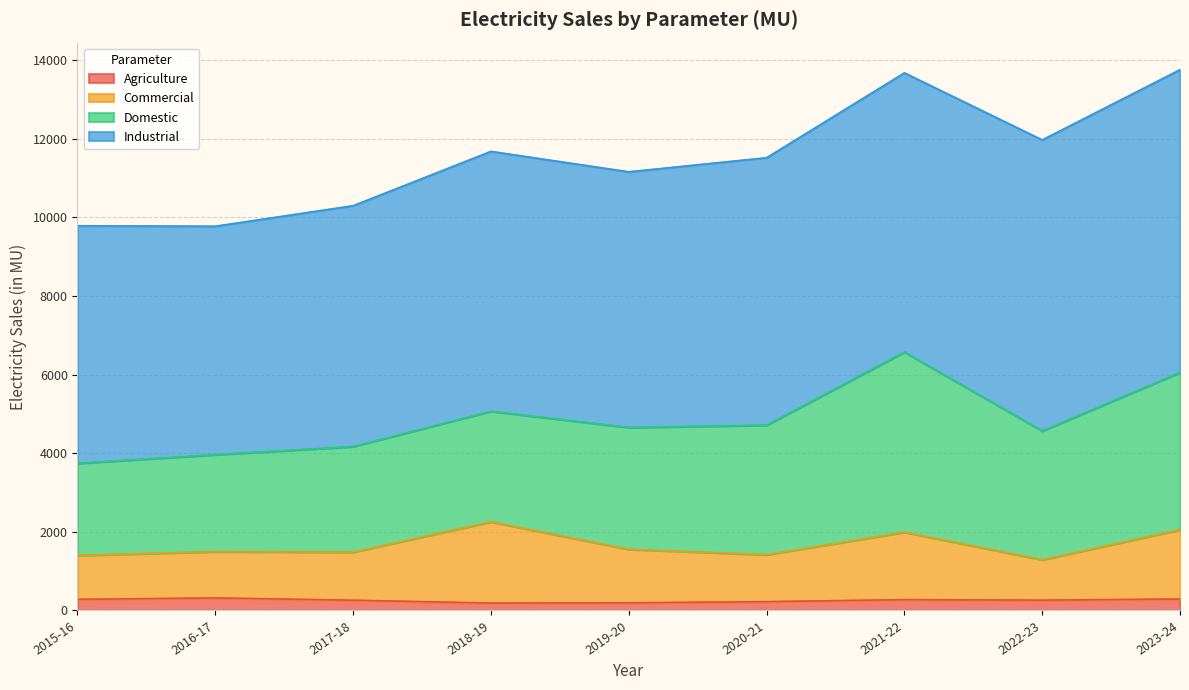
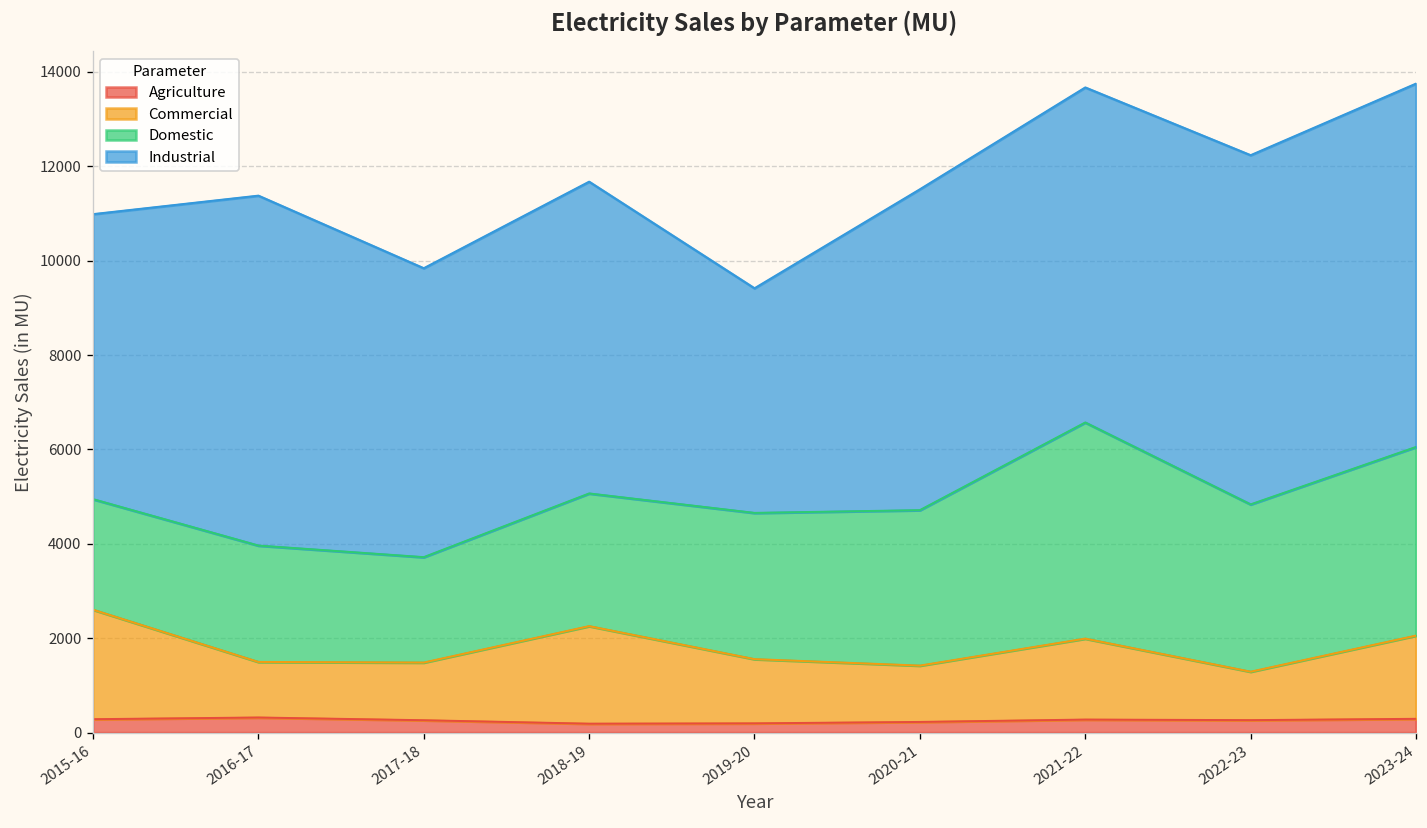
  {
    "Agriculture": {
      "2015-16": 300,
      "2016-17": 300,
      "2017-18": 300,
      "2018-19": 200,
      "2019-20": 200,
      "2020-21": 200,
      "2021-22": 300,
      "2022-23": 300,
      "2023-24": 300
    },
    "Commercial": {
-     "2015-16": 1100,
+     "2015-16": 2300,
      "2016-17": 1200,
      "2017-18": 1200,
      "2018-19": 2100,
      "2019-20": 1400,
      "2020-21": 1200,
      "2021-22": 1700,
      "2022-23": 1000,
      "2023-24": 1800
    },
    "Domestic": {
      "2015-16": 2300,
      "2016-17": 2500,
-     "2017-18": 2700,
+     "2017-18": 2200,
      "2018-19": 2800,
      "2019-20": 3100,
      "2020-21": 3300,
      "2021-22": 4600,
-     "2022-23": 3300,
+     "2022-23": 3500,
      "2023-24": 4000
    },
    "Industrial": {
      "2015-16": 6000,
-     "2016-17": 5800,
+     "2016-17": 7400,
      "2017-18": 6100,
      "2018-19": 6600,
-     "2019-20": 6500,
+     "2019-20": 4800,
      "2020-21": 6800,
      "2021-22": 7100,
      "2022-23": 7400,
      "2023-24": 7700
    }
  }
